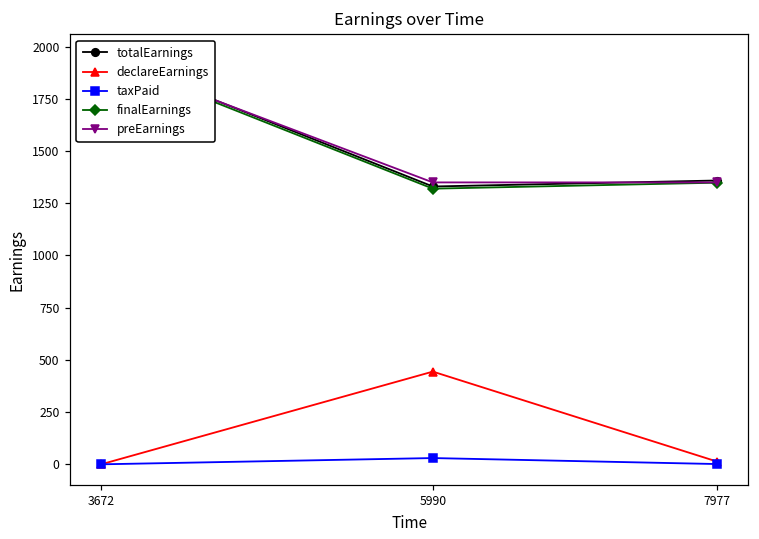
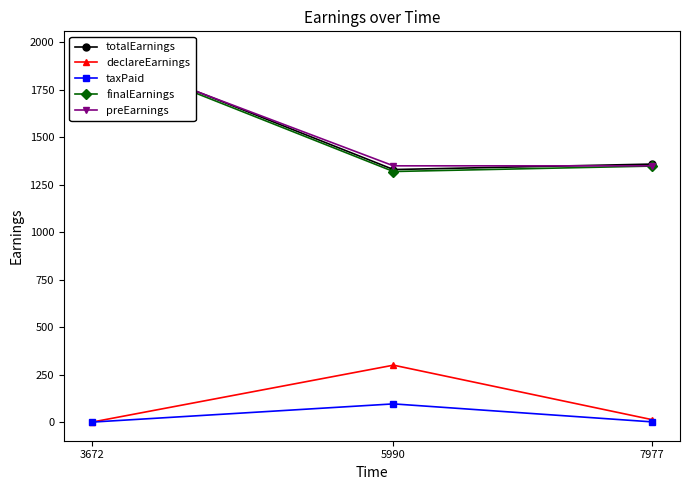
  {
    "declareEarnings": {
-     "5990": 440
+     "5990": 300
    },
    "taxPaid": {
-     "5990": 30
+     "5990": 100
    },
    "preEarnings": {
      "5990": 1350
    }
  }
